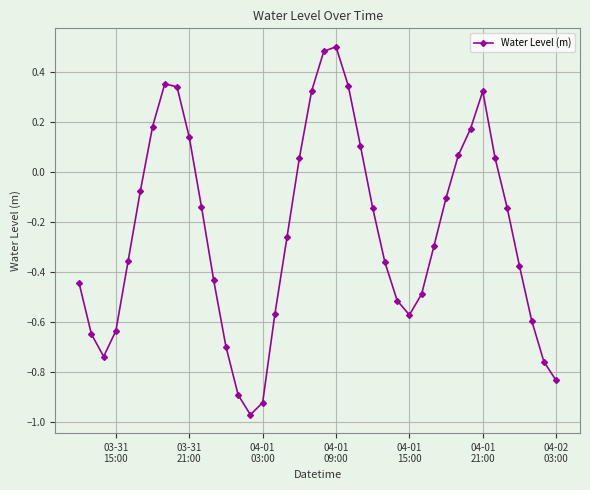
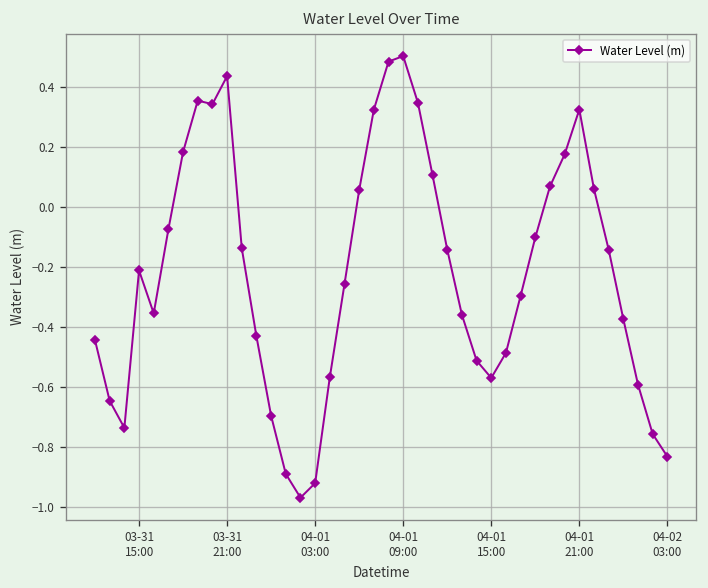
  {
-   "03-31 15:00": -0.63,
-   "03-31 21:00": 0.14,
+   "03-31 15:00": -0.21,
+   "03-31 21:00": 0.44,
    "04-01 03:00": -0.92,
    "04-01 09:00": 0.50,
    "04-01 15:00": -0.57,
    "04-01 21:00": 0.32,
    "04-02 03:00": -0.83
  }
